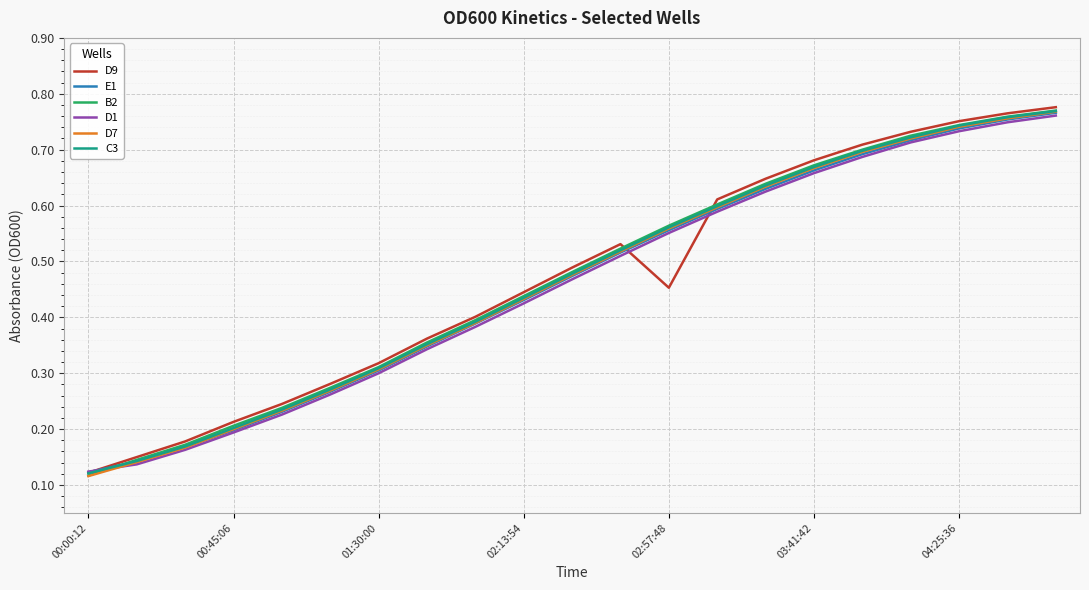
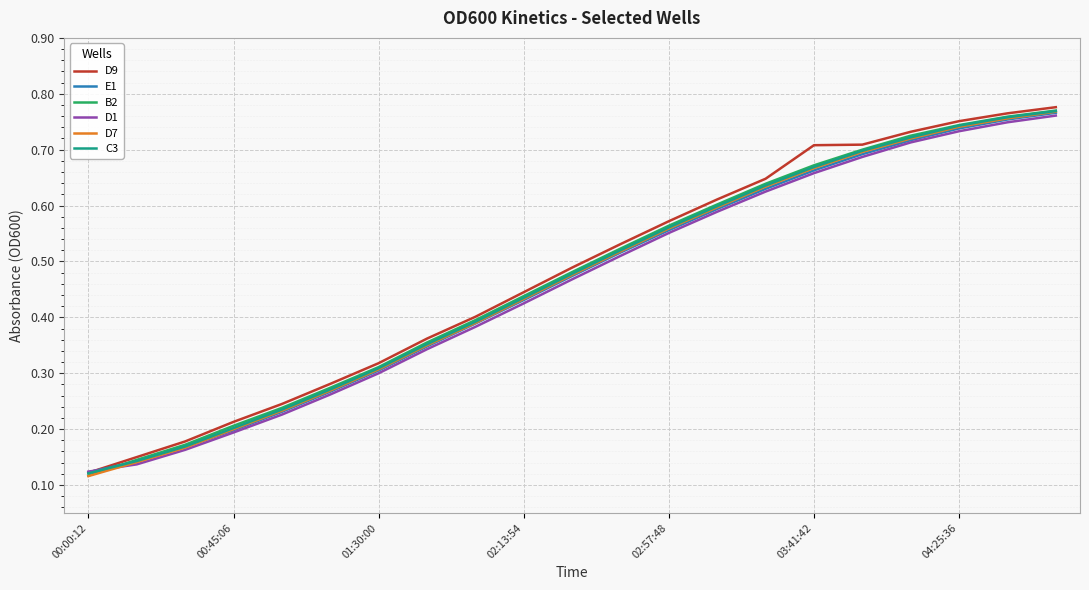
  {
    "D9": {
      "00:45:06": 0.21,
      "01:30:00": 0.32,
      "02:13:54": 0.45,
-     "02:57:48": 0.45,
-     "03:41:42": 0.68,
+     "02:57:48": 0.57,
+     "03:41:42": 0.71,
      "04:25:36": 0.75
    },
    "D1": {
      "01:30:00": 0.30,
      "02:13:54": 0.43,
      "02:57:48": 0.55,
      "03:41:42": 0.66,
      "04:25:36": 0.73
    }
  }
